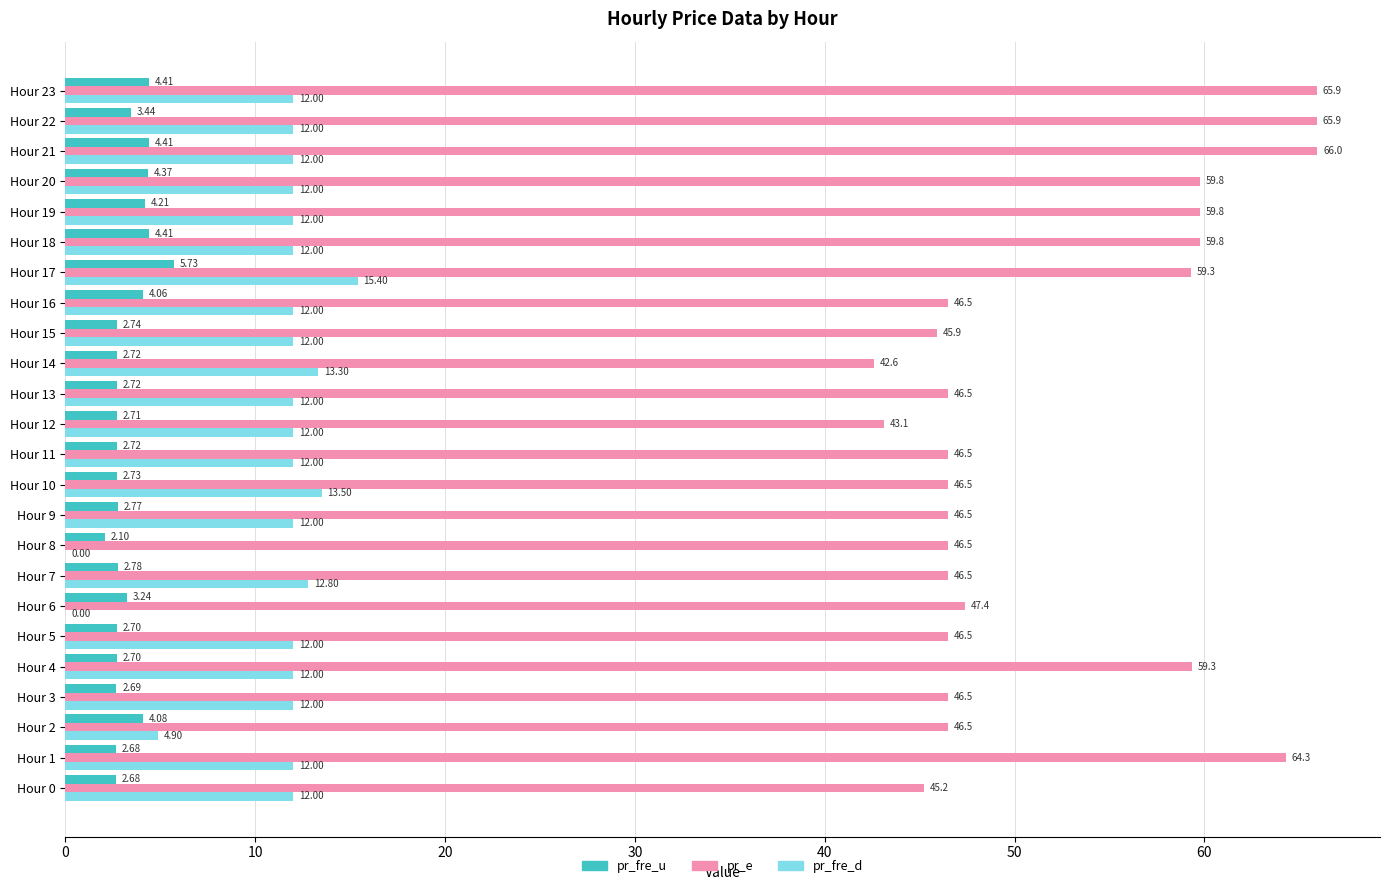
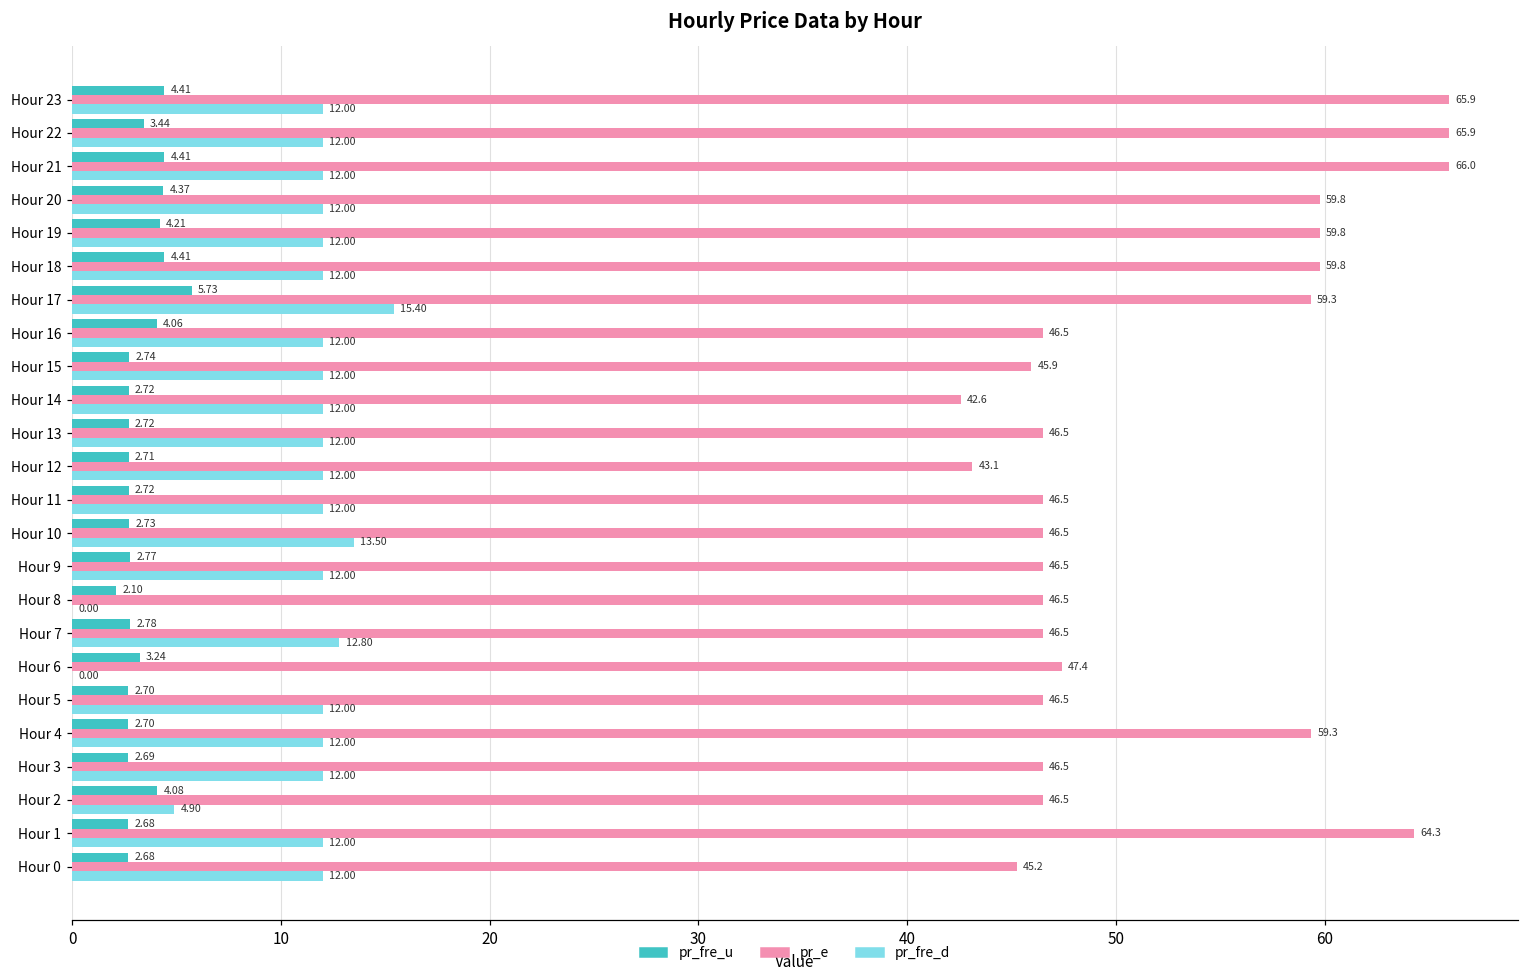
  {
    "pr_fre_u": {
      "Hour 23": 4.41,
      "Hour 22": 3.44,
      "Hour 21": 4.41,
      "Hour 20": 4.37,
      "Hour 19": 4.21,
      "Hour 18": 4.41,
      "Hour 17": 5.73,
      "Hour 16": 4.06,
      "Hour 15": 2.74,
      "Hour 14": 2.72,
      "Hour 13": 2.72,
      "Hour 12": 2.71,
      "Hour 11": 2.72,
      "Hour 10": 2.73,
      "Hour 9": 2.77,
      "Hour 8": 2.10,
      "Hour 7": 2.78,
      "Hour 6": 3.24,
      "Hour 5": 2.70,
      "Hour 4": 2.70,
      "Hour 3": 2.69,
      "Hour 2": 4.08,
      "Hour 1": 2.68,
      "Hour 0": 2.68
    },
    "pr_e": {
      "Hour 23": 65.9,
      "Hour 22": 65.9,
      "Hour 21": 66.0,
      "Hour 20": 59.8,
      "Hour 19": 59.8,
      "Hour 18": 59.8,
      "Hour 17": 59.3,
      "Hour 16": 46.5,
      "Hour 15": 45.9,
      "Hour 14": 42.6,
      "Hour 13": 46.5,
      "Hour 12": 43.1,
      "Hour 11": 46.5,
      "Hour 10": 46.5,
      "Hour 9": 46.5,
      "Hour 8": 46.5,
      "Hour 7": 46.5,
      "Hour 6": 47.4,
      "Hour 5": 46.5,
      "Hour 4": 59.3,
      "Hour 3": 46.5,
      "Hour 2": 46.5,
      "Hour 1": 64.3,
      "Hour 0": 45.2
    },
    "pr_fre_d": {
      "Hour 23": 12.00,
      "Hour 22": 12.00,
      "Hour 21": 12.00,
      "Hour 20": 12.00,
      "Hour 19": 12.00,
      "Hour 18": 12.00,
      "Hour 17": 15.40,
      "Hour 16": 12.00,
      "Hour 15": 12.00,
-     "Hour 14": 13.30,
+     "Hour 14": 12.00,
      "Hour 13": 12.00,
      "Hour 12": 12.00,
      "Hour 11": 12.00,
      "Hour 10": 13.50,
      "Hour 9": 12.00,
      "Hour 8": 0.00,
      "Hour 7": 12.80,
      "Hour 6": 0.00,
      "Hour 5": 12.00,
      "Hour 4": 12.00,
      "Hour 3": 12.00,
      "Hour 2": 4.90,
      "Hour 1": 12.00,
      "Hour 0": 12.00
    }
  }
